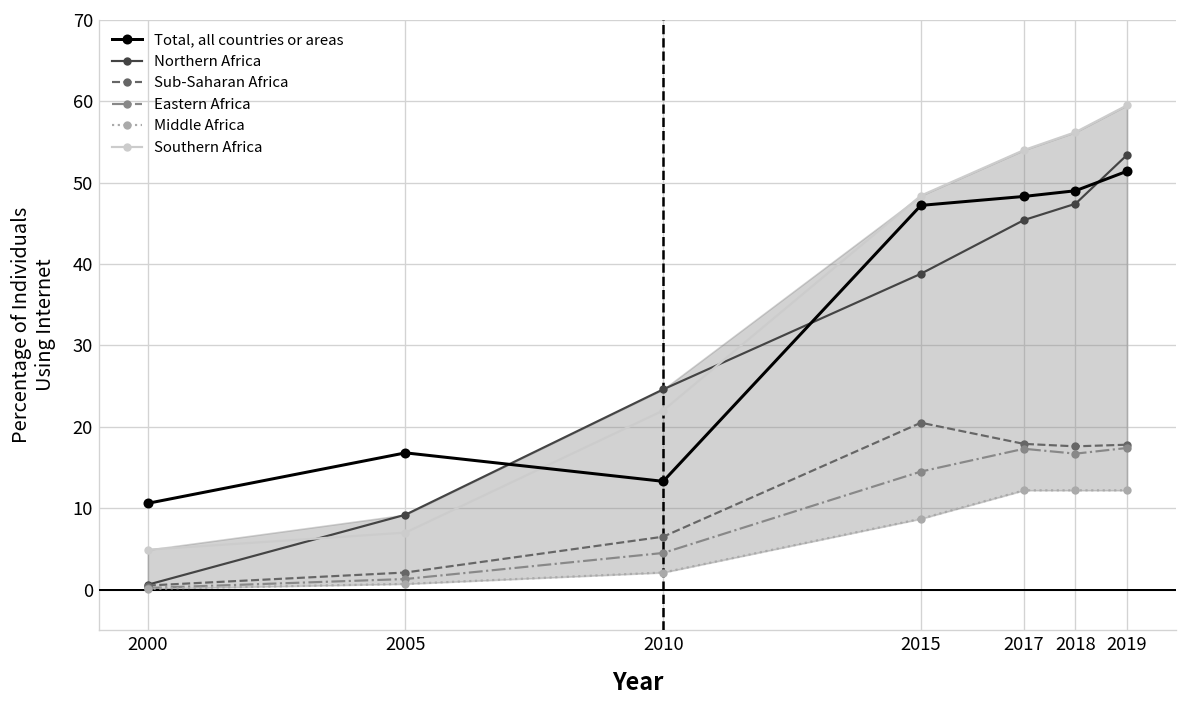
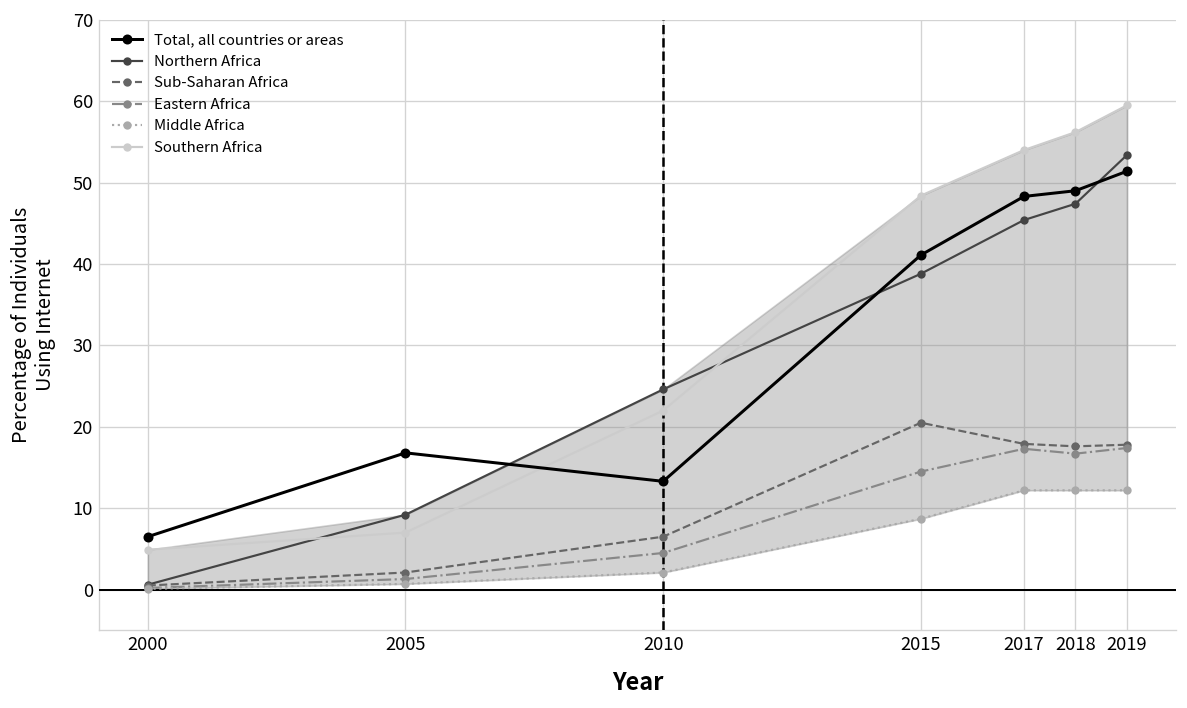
  {
    "Total, all countries or areas": {
-     "2000": 11,
+     "2000": 7,
      "2005": 17,
      "2010": 13,
-     "2015": 47,
+     "2015": 41,
      "2017": 48,
      "2018": 49,
      "2019": 51
    }
  }
